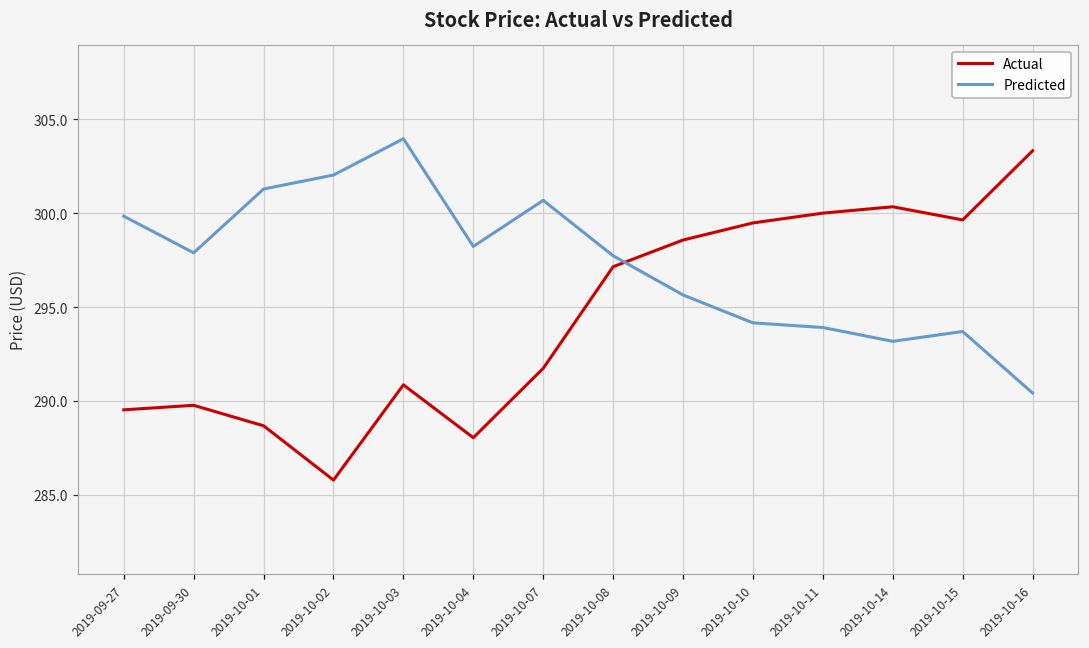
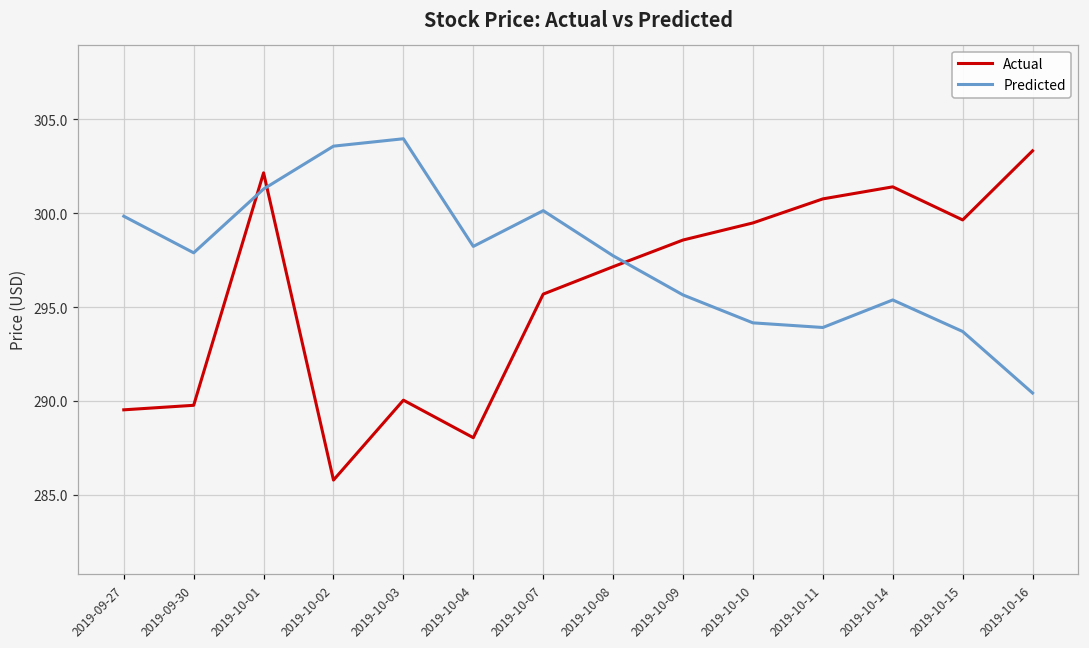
  {
    "Actual": {
      "2019-09-27": 289.5,
      "2019-09-30": 289.8,
-     "2019-10-01": 288.7,
+     "2019-10-01": 302.1,
      "2019-10-02": 285.8,
-     "2019-10-03": 290.9,
+     "2019-10-03": 290.0,
      "2019-10-04": 288.0,
-     "2019-10-07": 291.7,
+     "2019-10-07": 295.7,
      "2019-10-08": 297.1,
      "2019-10-09": 298.6,
      "2019-10-10": 299.5,
-     "2019-10-11": 300.0,
-     "2019-10-14": 300.3,
+     "2019-10-11": 300.8,
+     "2019-10-14": 301.4,
      "2019-10-15": 299.6,
      "2019-10-16": 303.3
    },
    "Predicted": {
      "2019-09-27": 299.8,
      "2019-09-30": 297.9,
      "2019-10-01": 301.3,
-     "2019-10-02": 302.0,
+     "2019-10-02": 303.6,
      "2019-10-03": 304.0,
      "2019-10-04": 298.2,
-     "2019-10-07": 300.7,
+     "2019-10-07": 300.1,
      "2019-10-08": 297.7,
      "2019-10-09": 295.6,
      "2019-10-10": 294.2,
      "2019-10-11": 293.9,
-     "2019-10-14": 293.2,
+     "2019-10-14": 295.4,
      "2019-10-15": 293.7,
      "2019-10-16": 290.4
    }
  }
